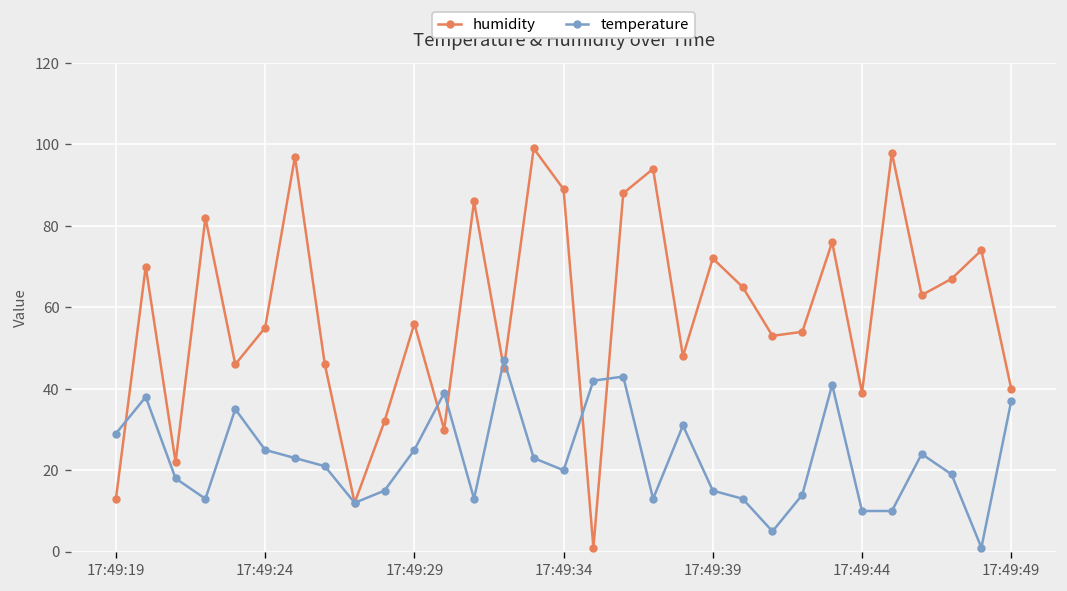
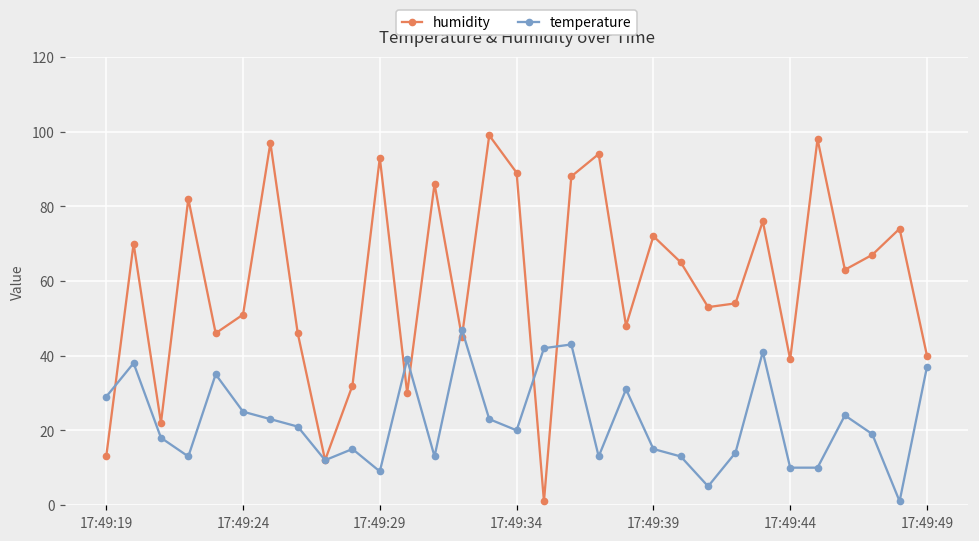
  {
    "humidity": {
      "17:49:19": 13,
-     "17:49:24": 55,
-     "17:49:29": 56,
+     "17:49:24": 51,
+     "17:49:29": 93,
      "17:49:34": 89,
      "17:49:39": 72,
      "17:49:44": 39,
      "17:49:49": 40
    },
    "temperature": {
      "17:49:19": 29,
      "17:49:24": 25,
-     "17:49:29": 25,
+     "17:49:29": 9,
      "17:49:34": 20,
      "17:49:39": 15,
      "17:49:44": 10,
      "17:49:49": 37
    }
  }
